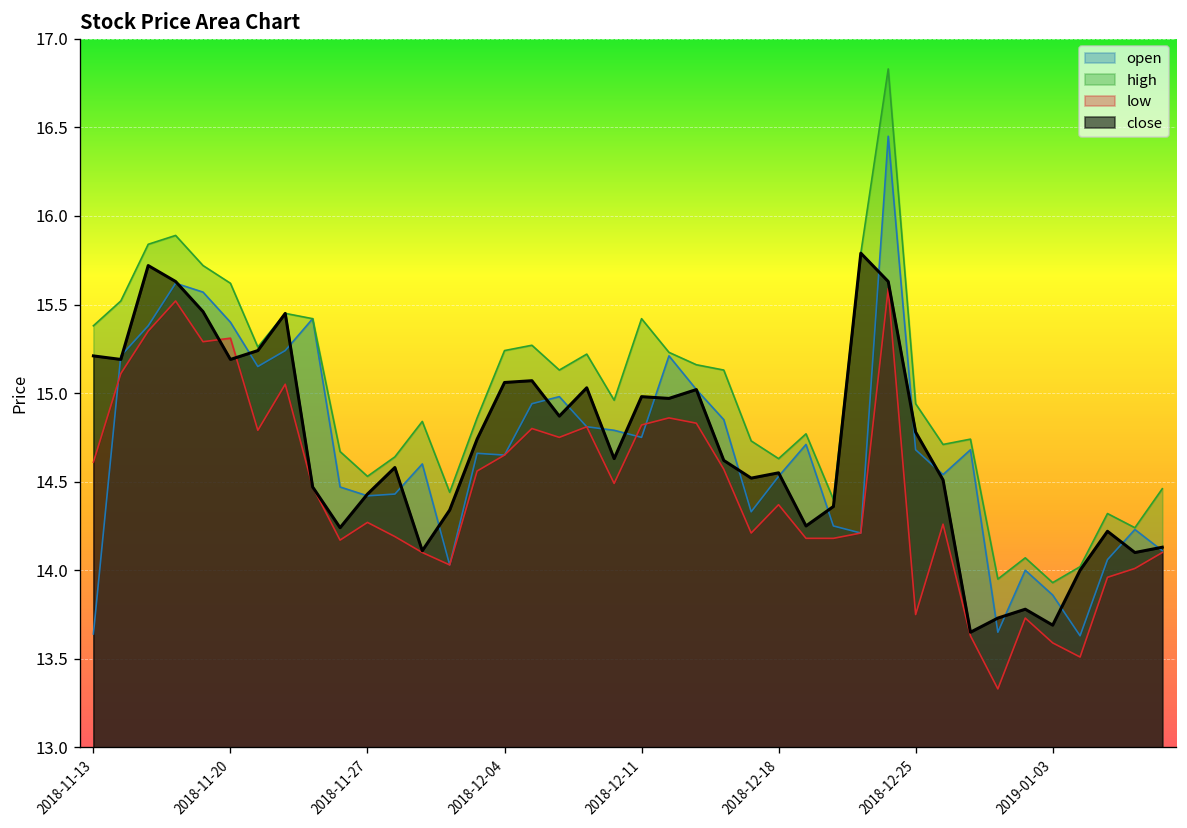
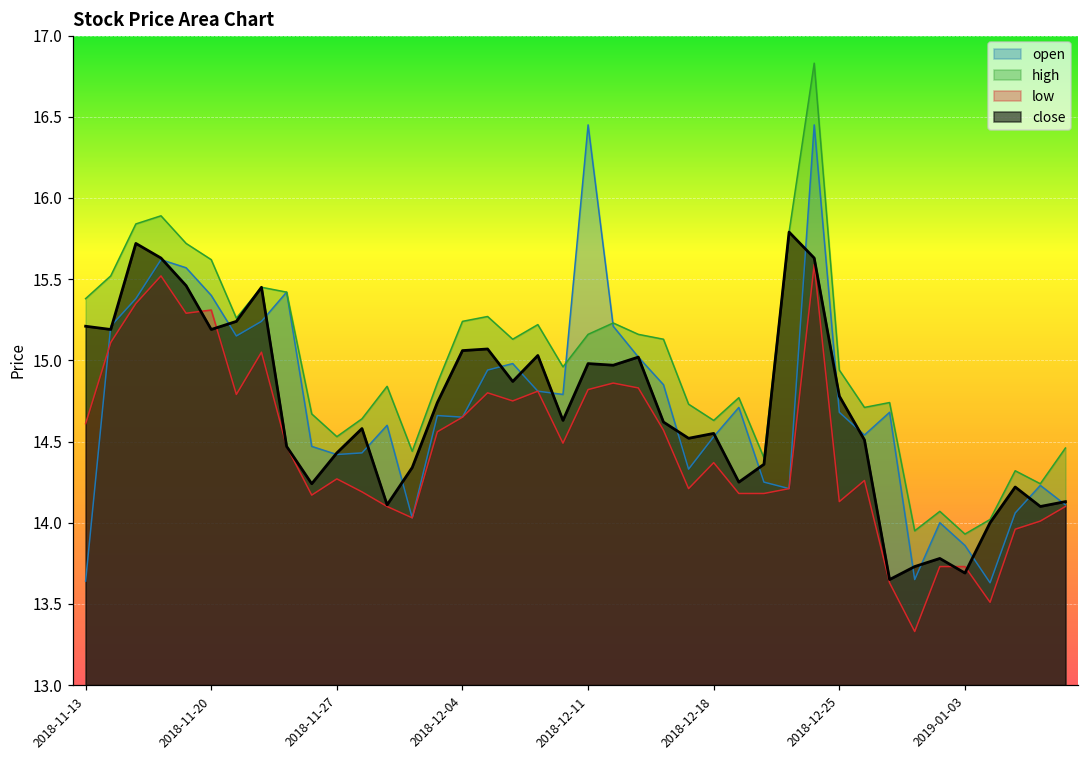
  {
    "open": {
      "2018-11-13": 13.64,
      "2018-11-20": 15.40,
-     "2018-12-11": 14.75,
+     "2018-12-11": 16.45,
      "2018-12-18": 14.53,
      "2018-12-25": 14.68,
      "2019-01-03": 13.86
    },
    "high": {
      "2018-11-13": 15.38,
      "2018-11-20": 15.62,
      "2018-11-27": 14.53,
      "2018-12-04": 15.24,
-     "2018-12-11": 15.42,
+     "2018-12-11": 15.16,
      "2018-12-18": 14.63,
      "2018-12-25": 14.94,
      "2019-01-03": 13.93
    },
    "low": {
      "2018-11-13": 14.61,
      "2018-11-20": 15.31,
      "2018-11-27": 14.27,
      "2018-12-11": 14.82,
      "2018-12-18": 14.37,
-     "2018-12-25": 13.75,
-     "2019-01-03": 13.59
+     "2018-12-25": 14.13,
+     "2019-01-03": 13.73
    },
    "close": {
      "2018-11-13": 15.21,
      "2018-11-20": 15.19,
      "2018-12-04": 15.06,
      "2018-12-11": 14.98,
      "2018-12-18": 14.55,
      "2018-12-25": 14.78,
      "2019-01-03": 13.69
    }
  }
